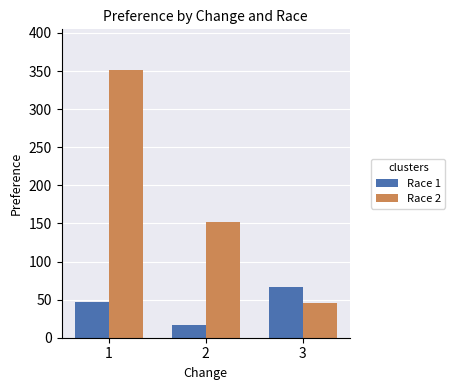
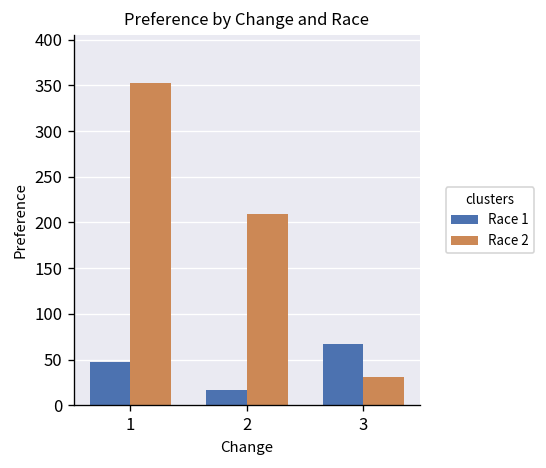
  {
    "Race 1": {
      "1": 50,
      "2": 20,
      "3": 70
    },
    "Race 2": {
      "1": 350,
-     "2": 150,
-     "3": 50
+     "2": 210,
+     "3": 30
    }
  }
